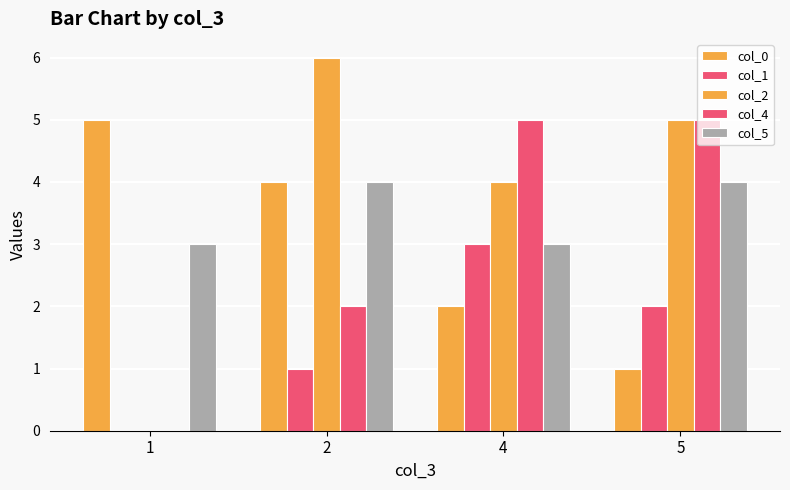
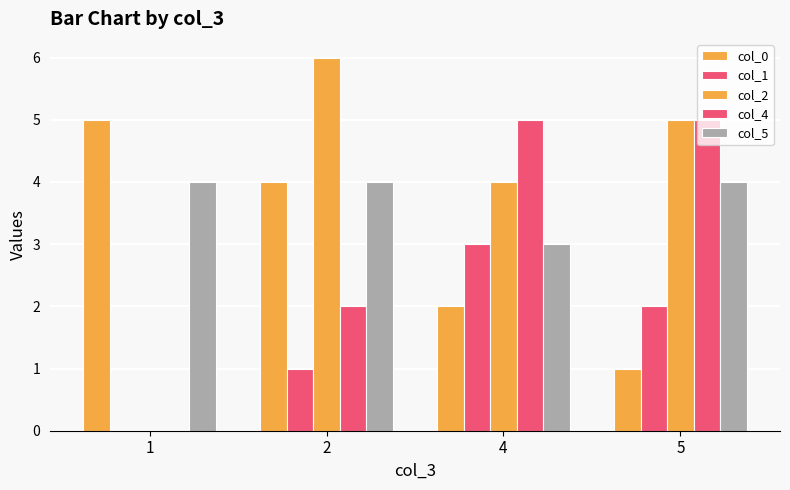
  {
    "col_5": {
-     "1": 3,
+     "1": 4,
      "2": 4,
      "4": 3,
      "5": 4
    }
  }
